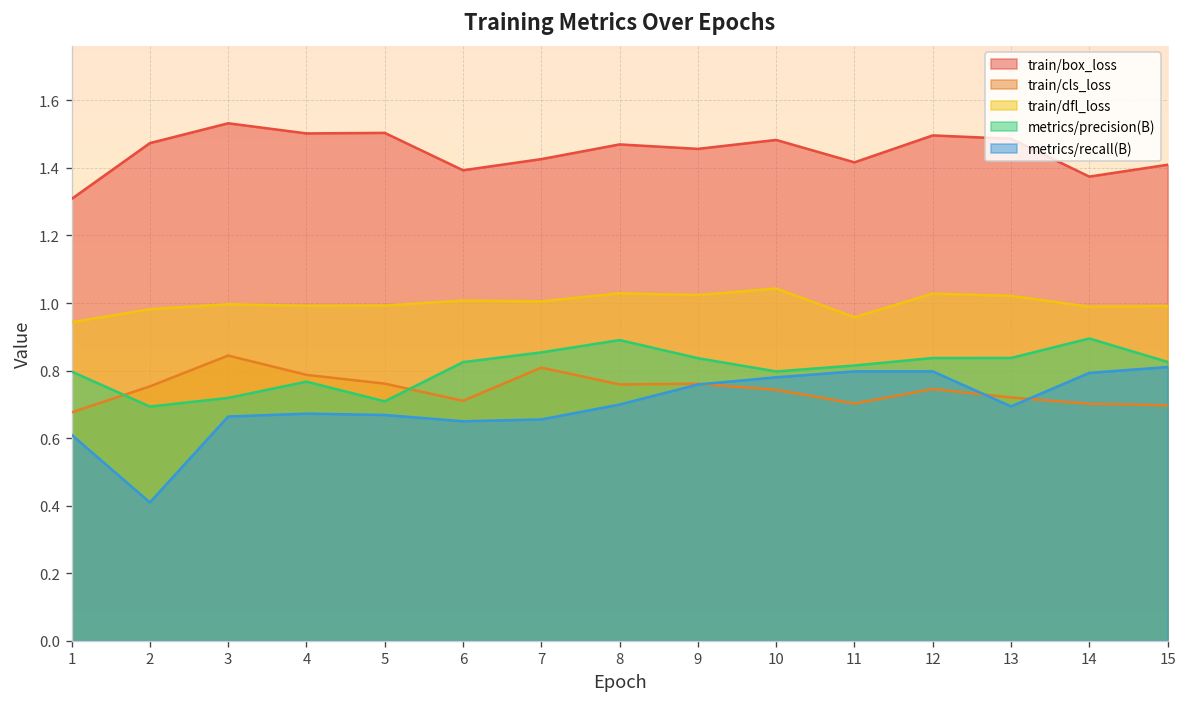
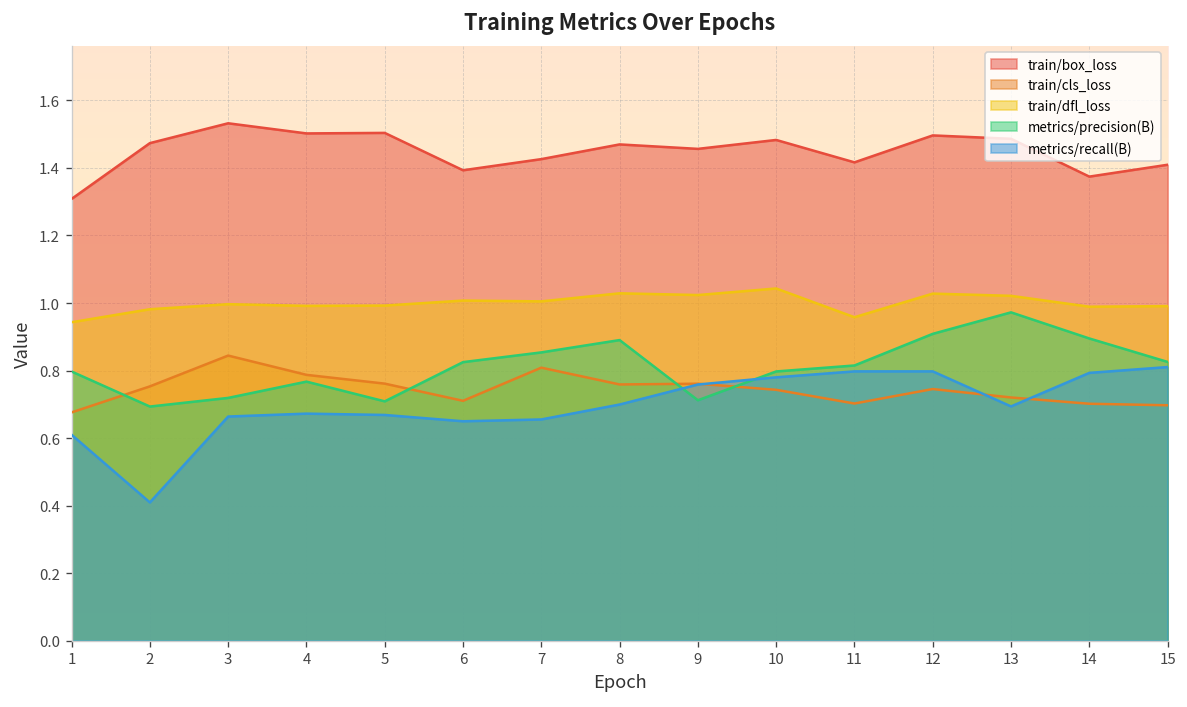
  {
    "metrics/precision(B)": {
      "1": 0.80,
      "2": 0.69,
      "3": 0.72,
      "4": 0.77,
      "5": 0.71,
      "6": 0.82,
      "7": 0.85,
      "8": 0.89,
-     "9": 0.84,
+     "9": 0.71,
      "10": 0.80,
      "11": 0.82,
-     "12": 0.84,
-     "13": 0.84,
+     "12": 0.91,
+     "13": 0.97,
      "14": 0.90,
      "15": 0.83
    },
    "metrics/recall(B)": {
      "1": 0.61,
      "2": 0.41,
      "3": 0.66,
      "4": 0.67,
      "5": 0.67,
      "6": 0.65,
      "7": 0.66,
      "8": 0.70,
      "10": 0.78,
      "11": 0.80,
      "12": 0.80,
      "13": 0.69,
      "14": 0.79,
      "15": 0.81
    }
  }
